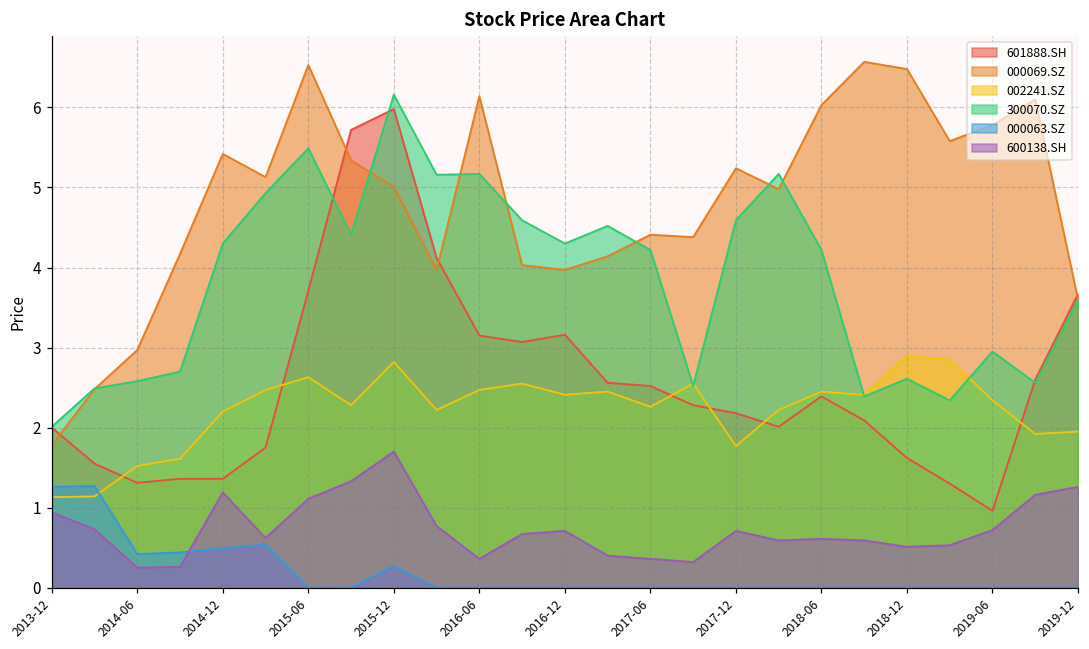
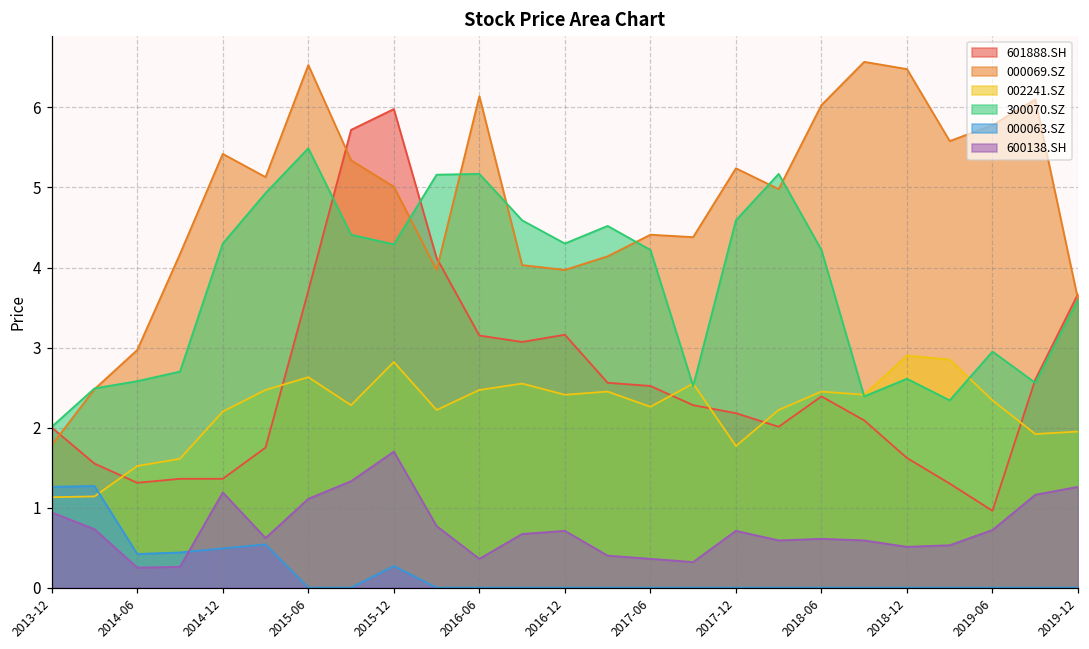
  {
    "300070.SZ": {
      "2014-06": 2.6,
      "2014-12": 4.3,
      "2015-06": 5.5,
-     "2015-12": 6.2,
+     "2015-12": 4.3,
      "2016-06": 5.2,
      "2016-12": 4.3,
      "2017-06": 4.2,
      "2017-12": 4.6,
      "2018-06": 4.2,
      "2018-12": 2.6,
      "2019-06": 3.0
    },
    "000063.SZ": {
      "2013-12": 1.3,
      "2014-06": 0.4,
      "2014-12": 0.5,
      "2015-06": 0.0,
      "2015-12": 0.3,
      "2016-06": 0.0,
      "2016-12": 0.0,
      "2017-06": 0.0,
      "2017-12": 0.0,
      "2018-06": 0.0,
      "2018-12": 0.0,
      "2019-06": 0.0,
      "2019-12": 0.0
    },
    "600138.SH": {
      "2013-12": 0.9,
      "2014-06": 0.3,
      "2014-12": 1.2,
      "2015-06": 1.1,
      "2015-12": 1.7,
      "2016-06": 0.4,
      "2016-12": 0.7,
      "2017-06": 0.4,
      "2017-12": 0.7,
      "2018-06": 0.6,
      "2018-12": 0.5,
      "2019-06": 0.7,
      "2019-12": 1.3
    }
  }
